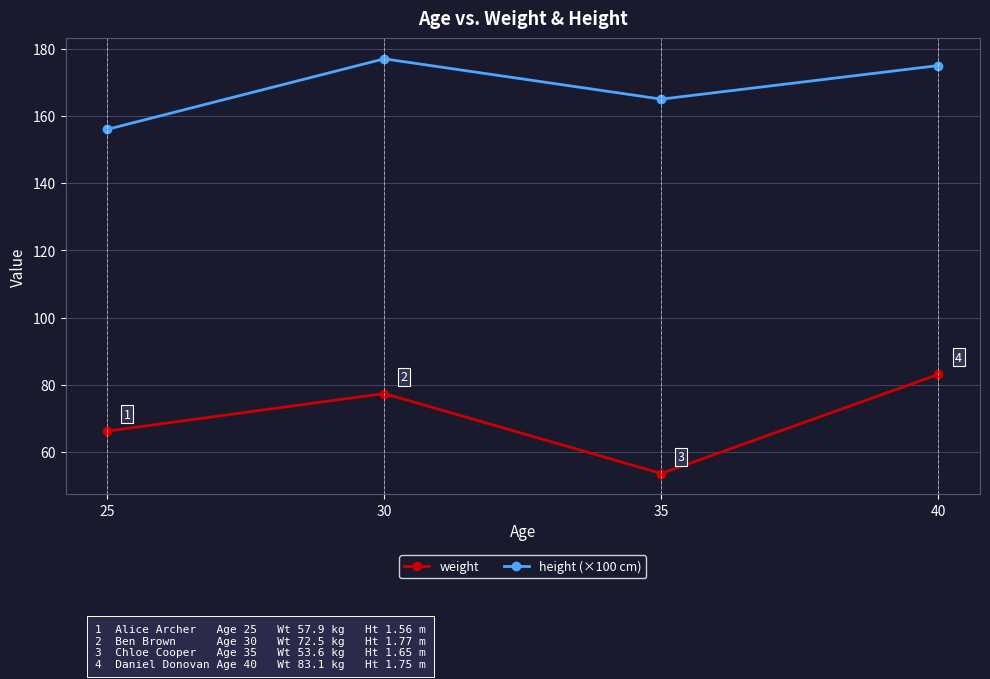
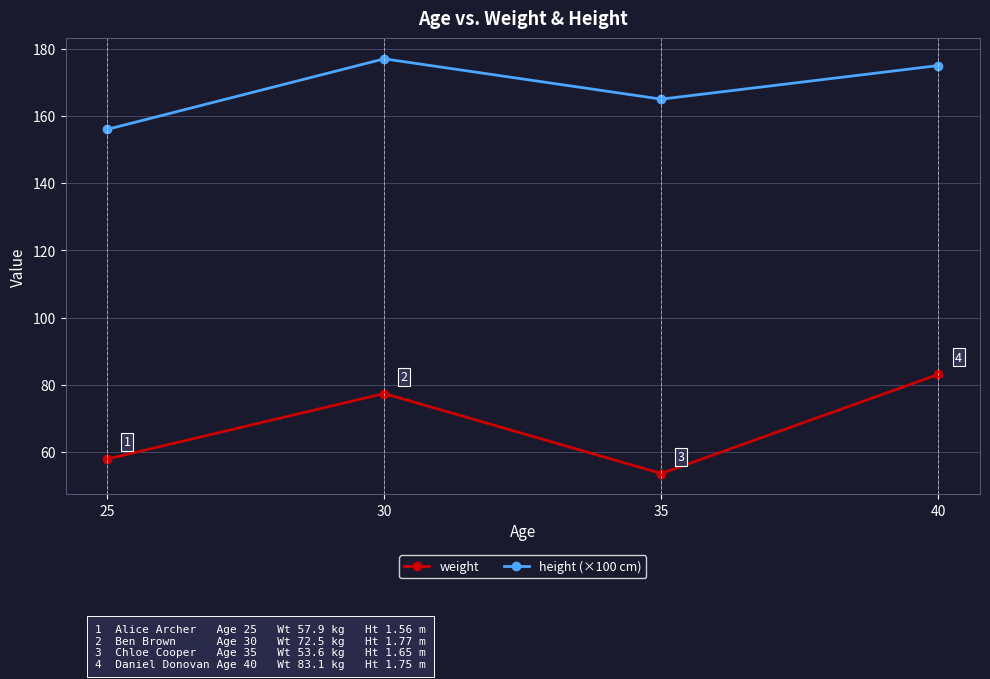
  {
    "weight": {
-     "25": 66
+     "25": 58
    },
    "height (×100 cm)": {
      "25": 156,
      "30": 177,
      "35": 165,
      "40": 175
    }
  }
